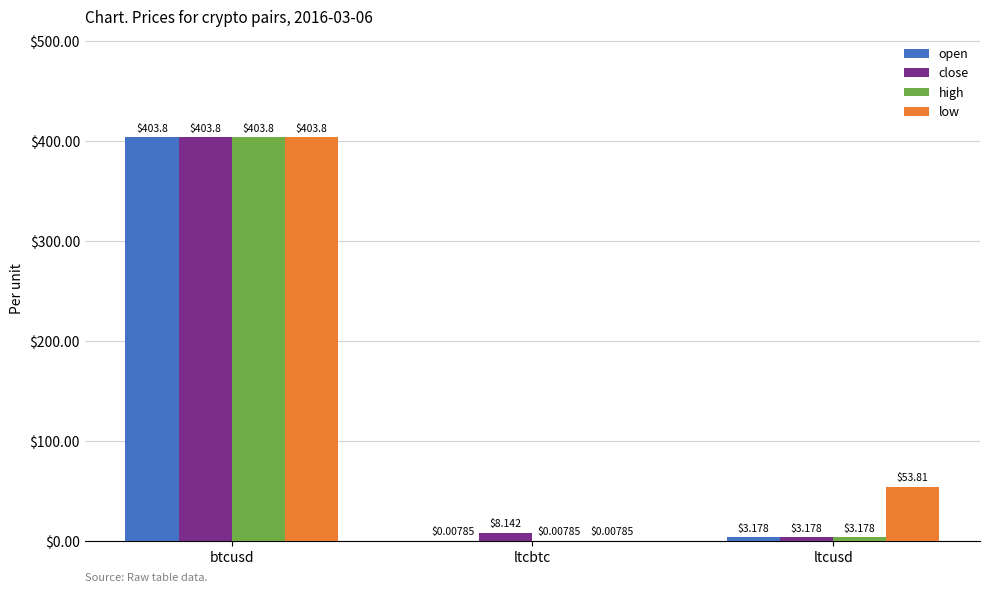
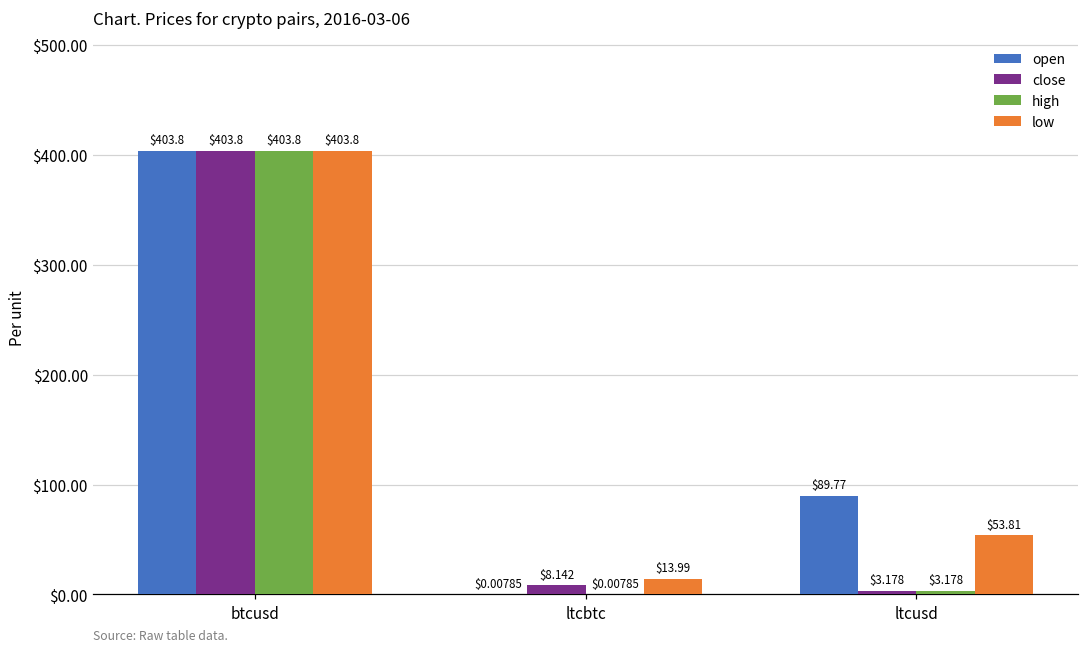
  {
    "open": {
      "btcusd": "$403.8",
      "ltcbtc": "$0.00785",
-     "ltcusd": "$3.178"
+     "ltcusd": "$89.77"
    },
    "close": {
      "btcusd": "$403.8",
      "ltcbtc": "$8.142",
      "ltcusd": "$3.178"
    },
    "high": {
      "btcusd": "$403.8",
      "ltcbtc": "$0.00785",
      "ltcusd": "$3.178"
    },
    "low": {
      "btcusd": "$403.8",
-     "ltcbtc": "$0.00785",
+     "ltcbtc": "$13.99",
      "ltcusd": "$53.81"
    }
  }
